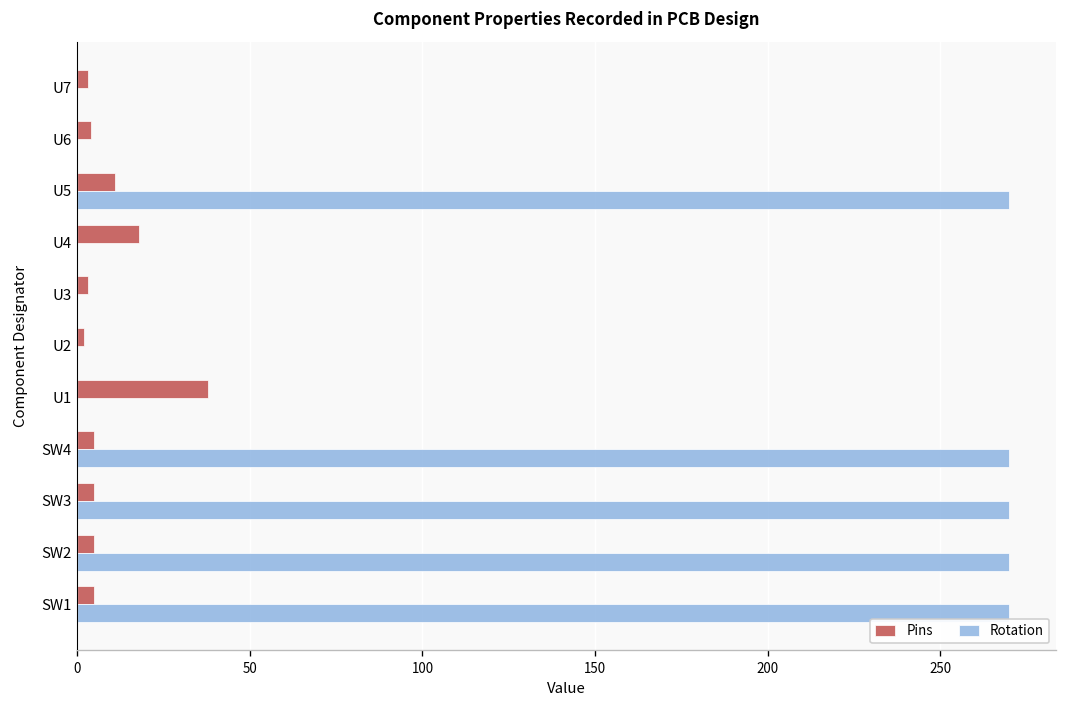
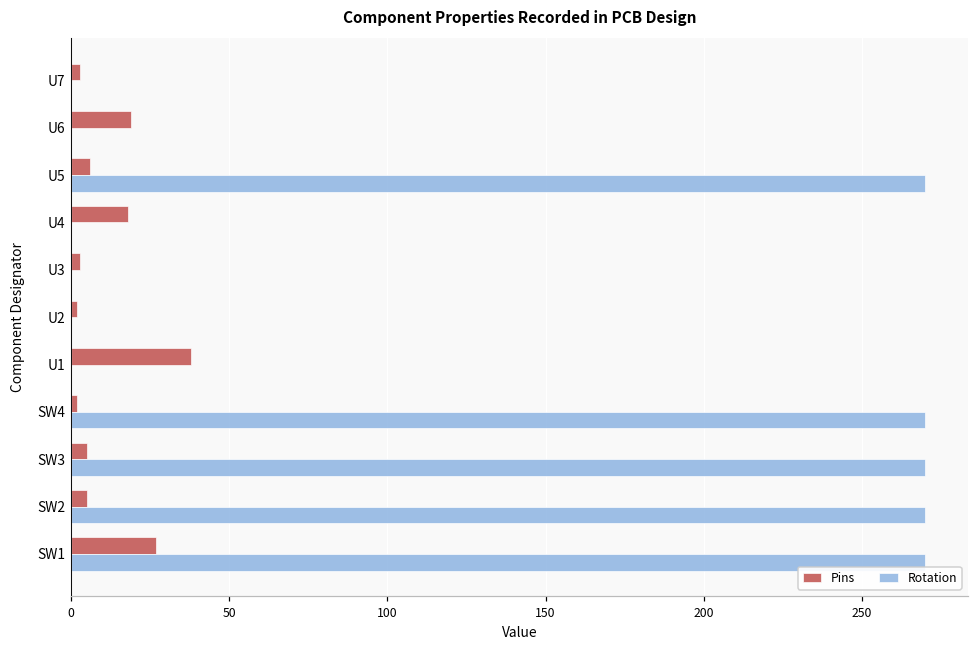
  {
    "Pins": {
      "U7": 3,
-     "U6": 4,
-     "U5": 11,
+     "U6": 19,
+     "U5": 6,
      "U4": 18,
      "U3": 3,
      "U2": 2,
      "U1": 38,
-     "SW4": 5,
+     "SW4": 2,
      "SW3": 5,
      "SW2": 5,
-     "SW1": 5
+     "SW1": 27
    },
    "Rotation": {
      "U7": 0,
      "U6": 0,
      "U5": 270,
      "U4": 0,
      "U3": 0,
      "U2": 0,
      "U1": 0,
      "SW4": 270,
      "SW3": 270,
      "SW2": 270,
      "SW1": 270
    }
  }
